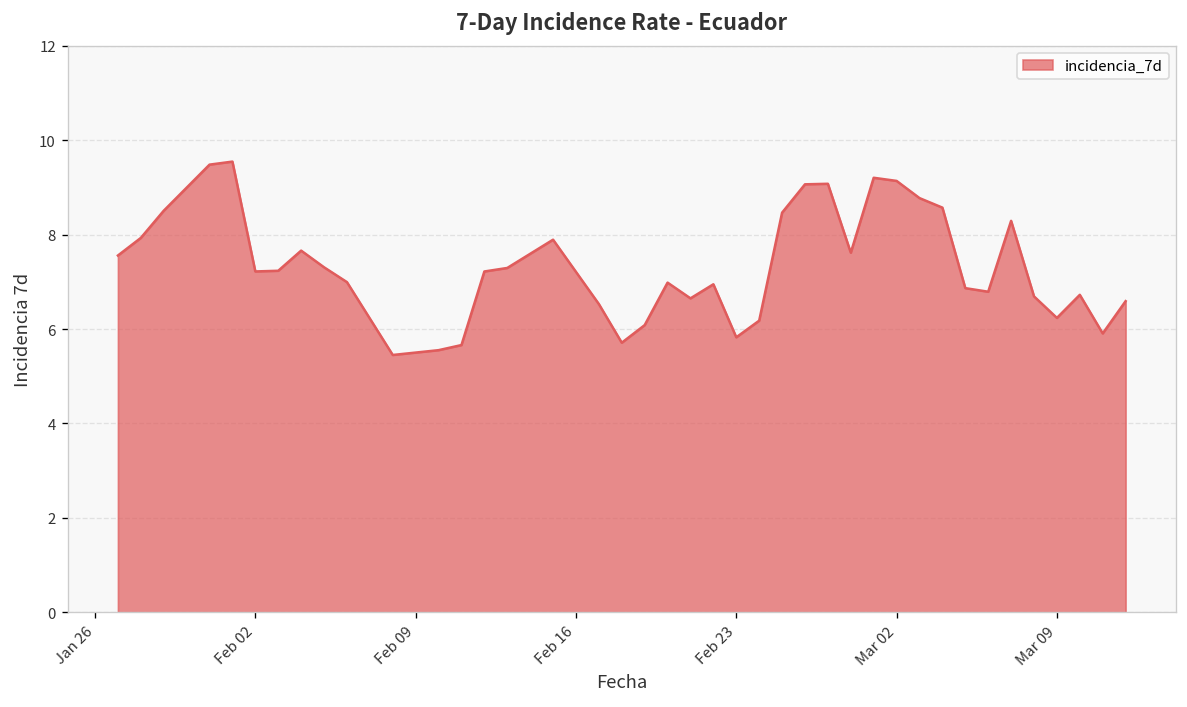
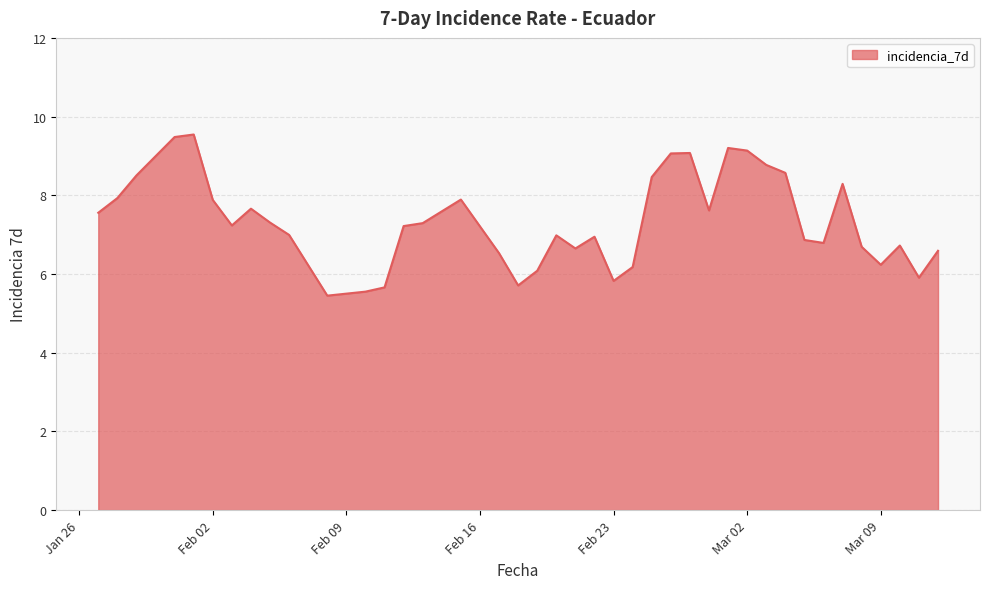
  {
-   "Feb 02": 7.2,
+   "Feb 02": 7.9,
    "Feb 23": 5.8,
    "Mar 02": 9.1,
    "Mar 09": 6.2
  }
